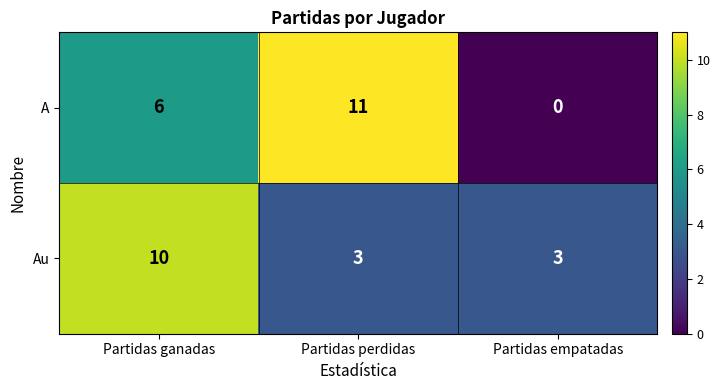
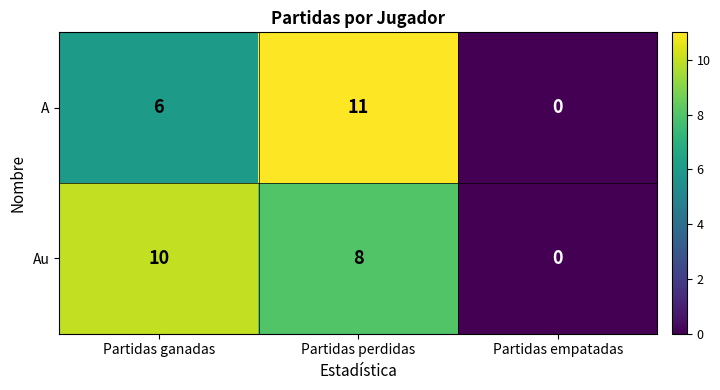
  {
    "A": {
      "Partidas ganadas": 6,
      "Partidas perdidas": 11,
      "Partidas empatadas": 0
    },
    "Au": {
      "Partidas ganadas": 10,
-     "Partidas perdidas": 3,
-     "Partidas empatadas": 3
+     "Partidas perdidas": 8,
+     "Partidas empatadas": 0
    }
  }
